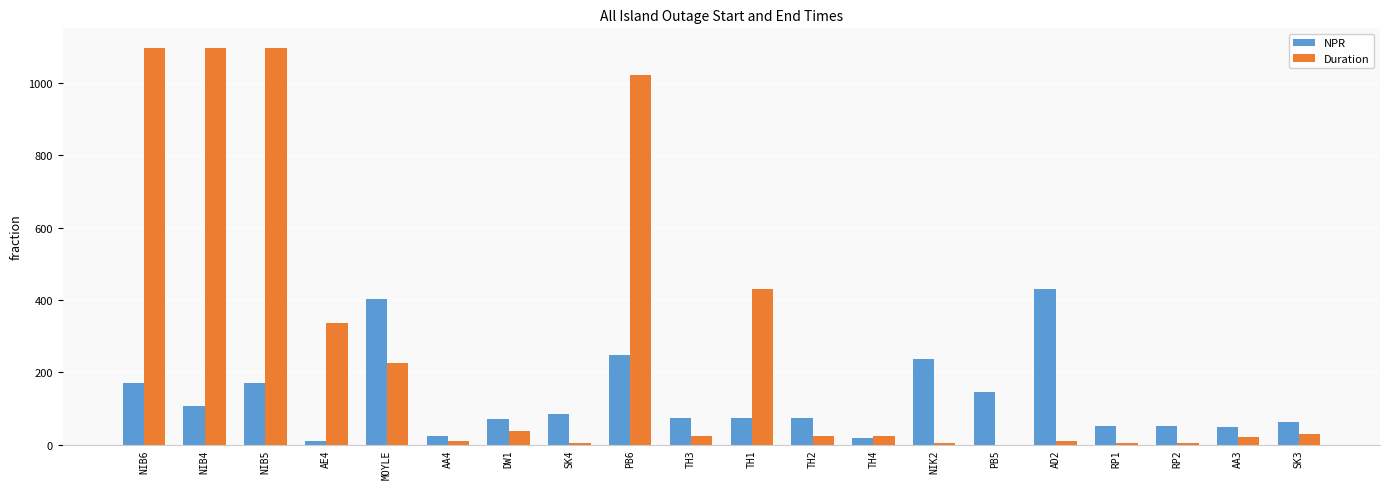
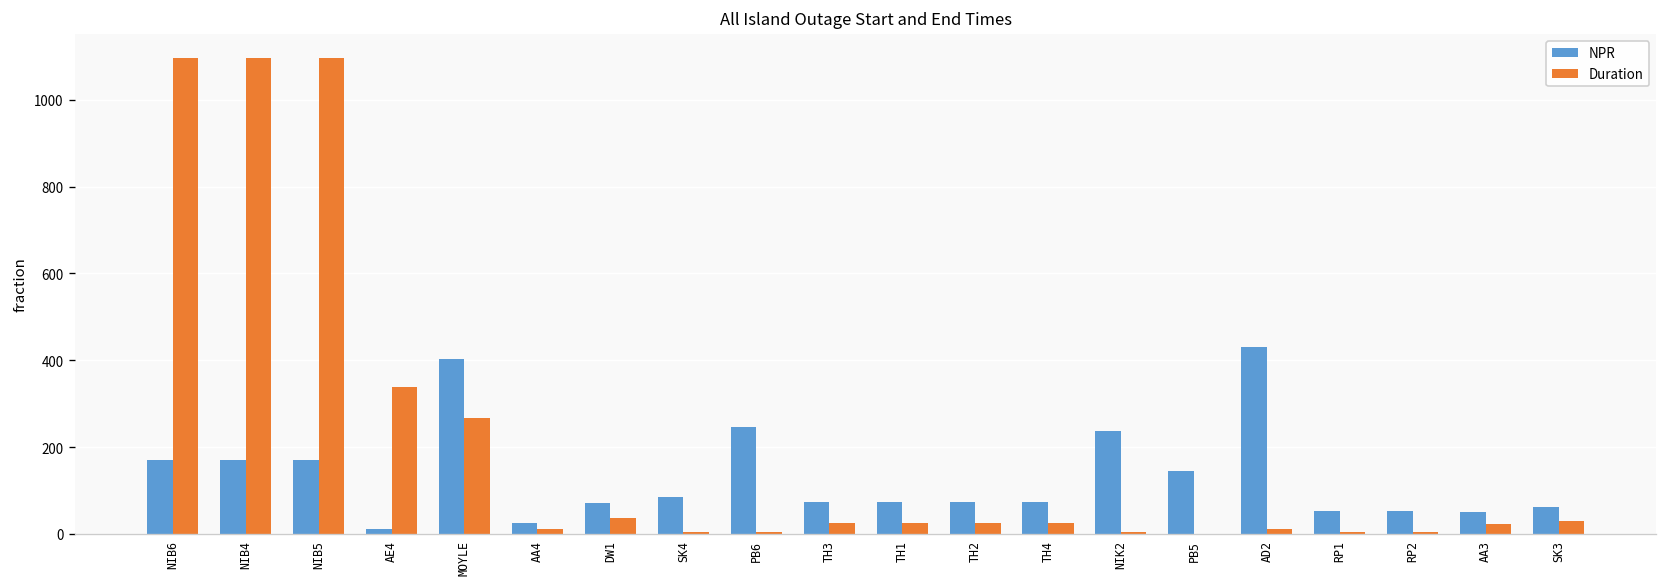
  {
    "NPR": {
      "NIB6": 170,
-     "NIB4": 110,
+     "NIB4": 170,
      "NIB5": 170,
      "AE4": 10,
      "MOYLE": 400,
      "AA4": 20,
      "DW1": 70,
      "SK4": 90,
      "PB6": 250,
      "TH3": 70,
      "TH1": 70,
      "TH2": 70,
-     "TH4": 20,
+     "TH4": 70,
      "NIK2": 240,
      "PB5": 150,
      "AD2": 430,
      "RP1": 50,
      "RP2": 50,
      "AA3": 50,
      "SK3": 60
    },
    "Duration": {
      "NIB6": 1100,
      "NIB4": 1100,
      "NIB5": 1100,
      "AE4": 340,
-     "MOYLE": 230,
+     "MOYLE": 270,
      "AA4": 10,
      "DW1": 40,
-     "PB6": 1020,
+     "PB6": 10,
      "TH3": 20,
-     "TH1": 430,
+     "TH1": 20,
      "TH2": 20,
      "TH4": 20,
      "AD2": 10,
      "AA3": 20,
      "SK3": 30
    }
  }
